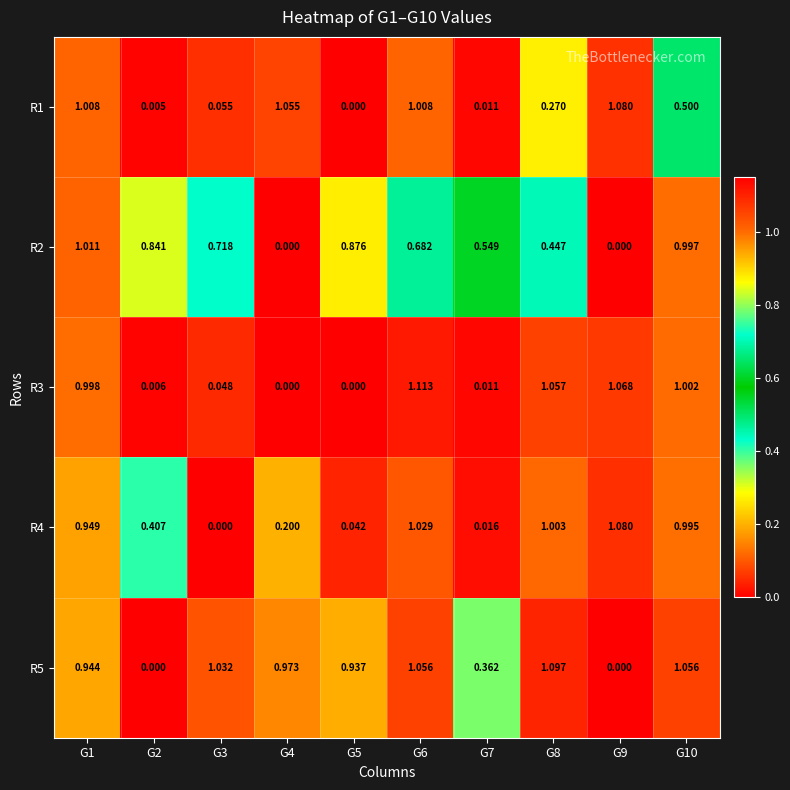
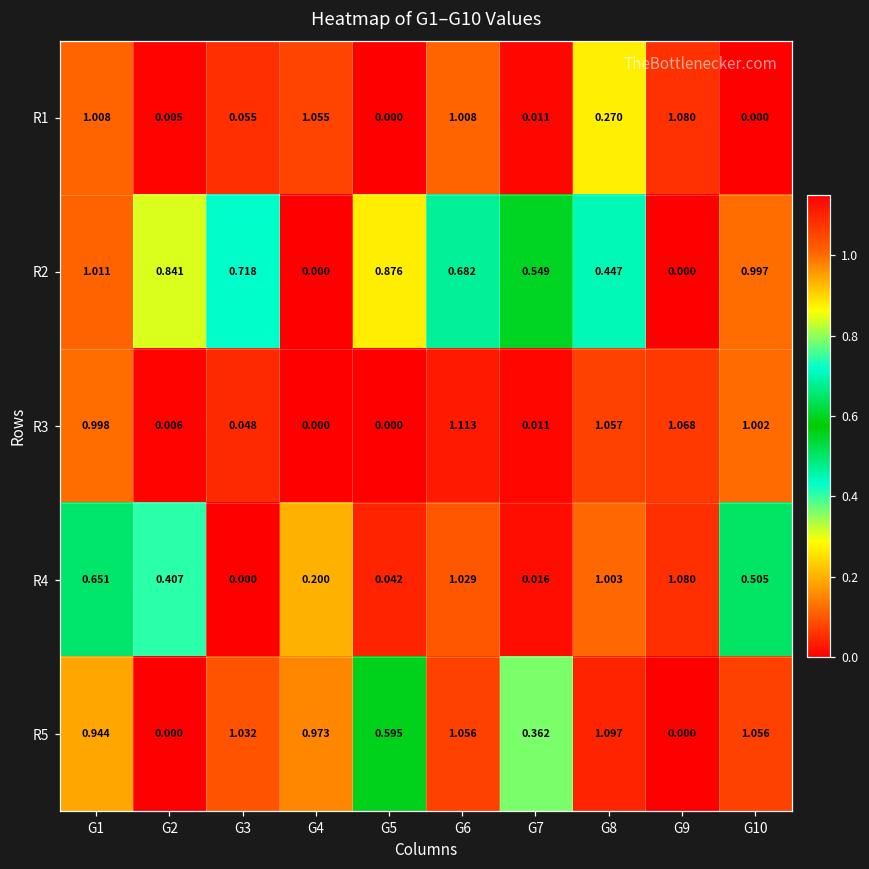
  {
    "R1": {
      "G1": 1.008,
      "G2": 0.005,
      "G3": 0.055,
      "G4": 1.055,
      "G5": 0.000,
      "G6": 1.008,
      "G7": 0.011,
      "G8": 0.270,
-     "G10": 0.500
+     "G10": 0.000
    },
    "R2": {
      "G1": 1.011,
      "G2": 0.841,
      "G3": 0.718,
      "G4": 0.000,
      "G5": 0.876,
      "G6": 0.682,
      "G7": 0.549,
      "G8": 0.447,
      "G9": 0.000,
      "G10": 0.997
    },
    "R3": {
      "G1": 0.998,
      "G2": 0.006,
      "G3": 0.048,
      "G4": 0.000,
      "G5": 0.000,
      "G6": 1.113,
      "G7": 0.011,
      "G8": 1.057,
      "G9": 1.068,
      "G10": 1.002
    },
    "R4": {
-     "G1": 0.949,
+     "G1": 0.651,
      "G2": 0.407,
      "G3": 0.000,
      "G4": 0.200,
      "G5": 0.042,
      "G6": 1.029,
      "G7": 0.016,
      "G8": 1.003,
      "G9": 1.080,
-     "G10": 0.995
+     "G10": 0.505
    },
    "R5": {
      "G1": 0.944,
      "G2": 0.000,
      "G3": 1.032,
      "G4": 0.973,
-     "G5": 0.937,
+     "G5": 0.595,
      "G6": 1.056,
      "G7": 0.362,
      "G8": 1.097,
      "G9": 0.000,
      "G10": 1.056
    }
  }
